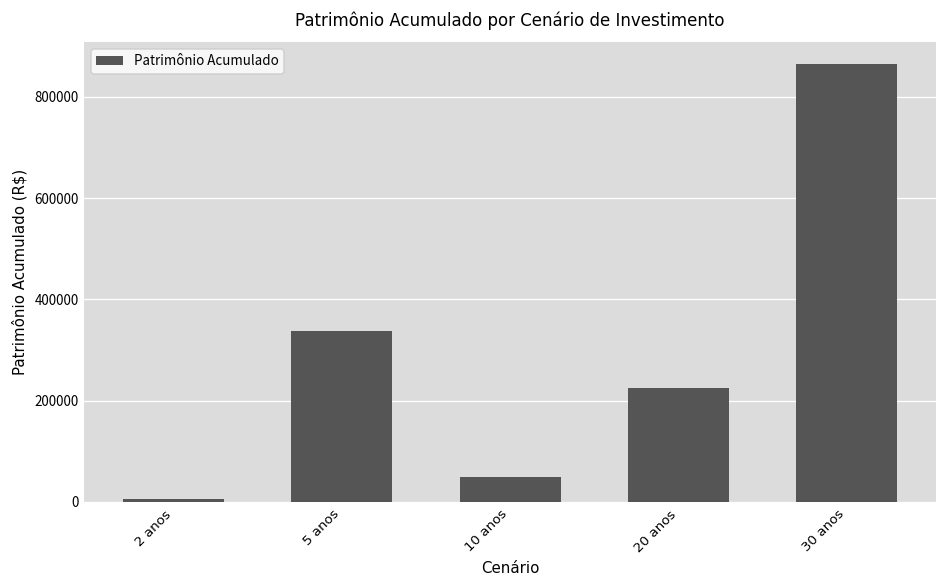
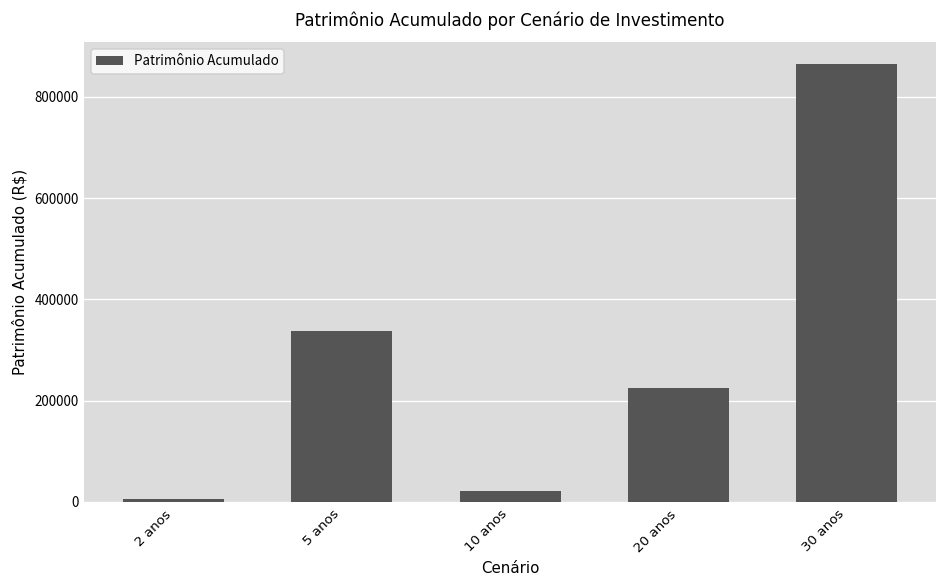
  {
    "5 anos": 340000,
-   "10 anos": 50000,
+   "10 anos": 20000,
    "20 anos": 230000,
    "30 anos": 860000
  }
